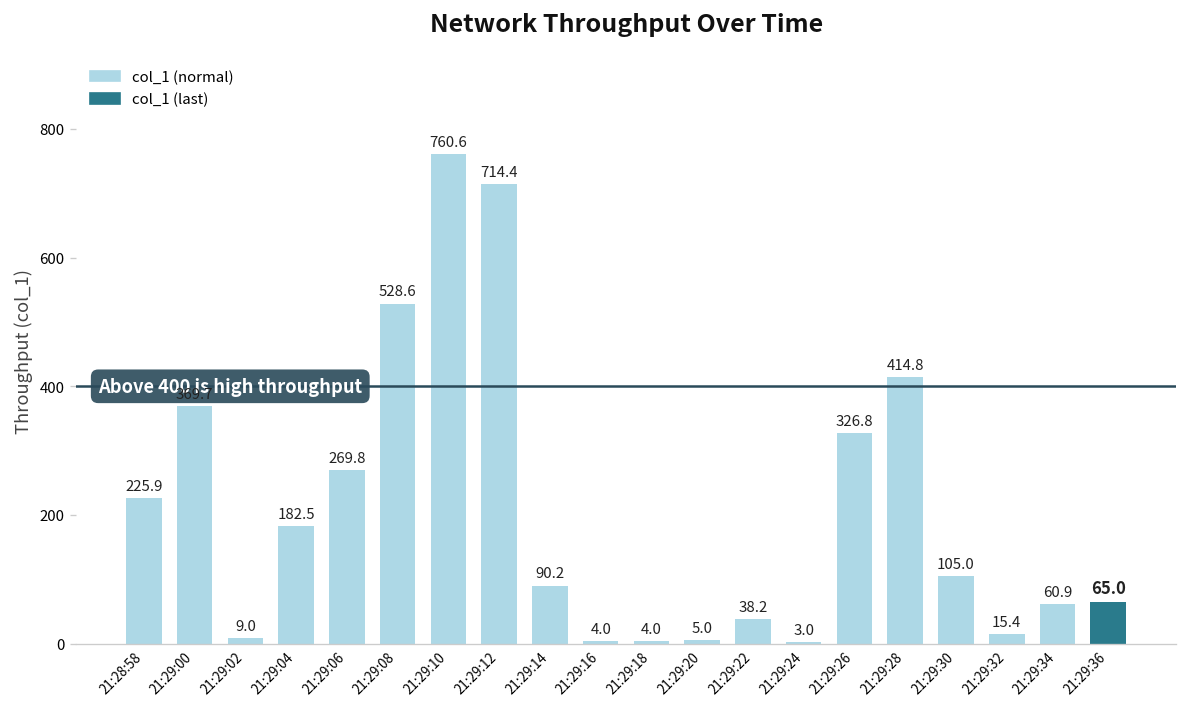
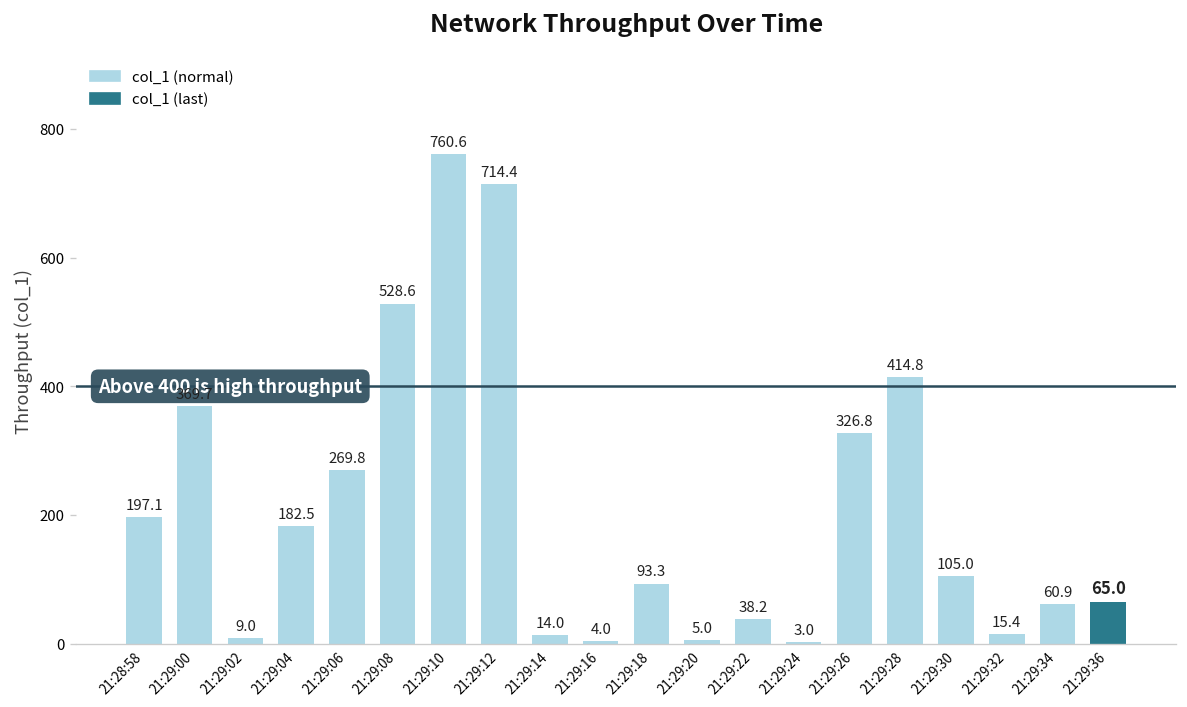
  {
-   "21:28:58": 225.9,
+   "21:28:58": 197.1,
    "21:29:02": 9.0,
    "21:29:04": 182.5,
    "21:29:06": 269.8,
    "21:29:08": 528.6,
    "21:29:10": 760.6,
    "21:29:12": 714.4,
-   "21:29:14": 90.2,
+   "21:29:14": 14.0,
    "21:29:16": 4.0,
-   "21:29:18": 4.0,
+   "21:29:18": 93.3,
    "21:29:20": 5.0,
    "21:29:22": 38.2,
    "21:29:24": 3.0,
    "21:29:26": 326.8,
    "21:29:28": 414.8,
    "21:29:30": 105.0,
    "21:29:32": 15.4,
    "21:29:34": 60.9,
    "21:29:36": 65.0
  }
